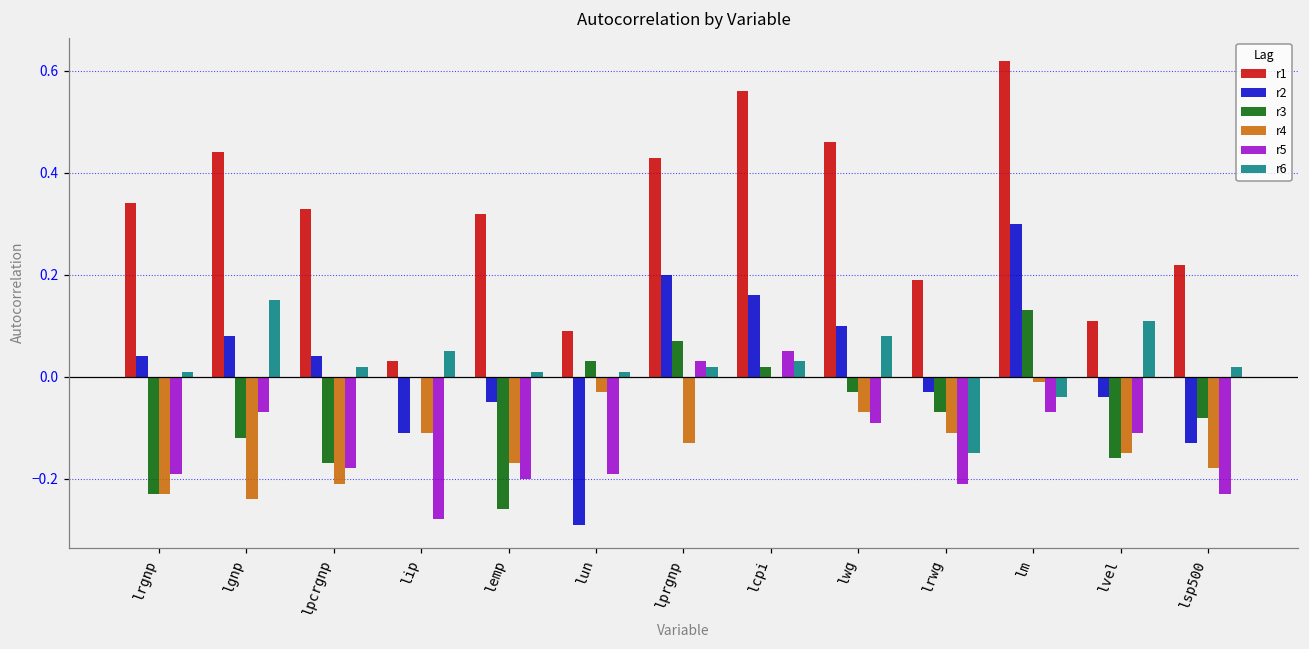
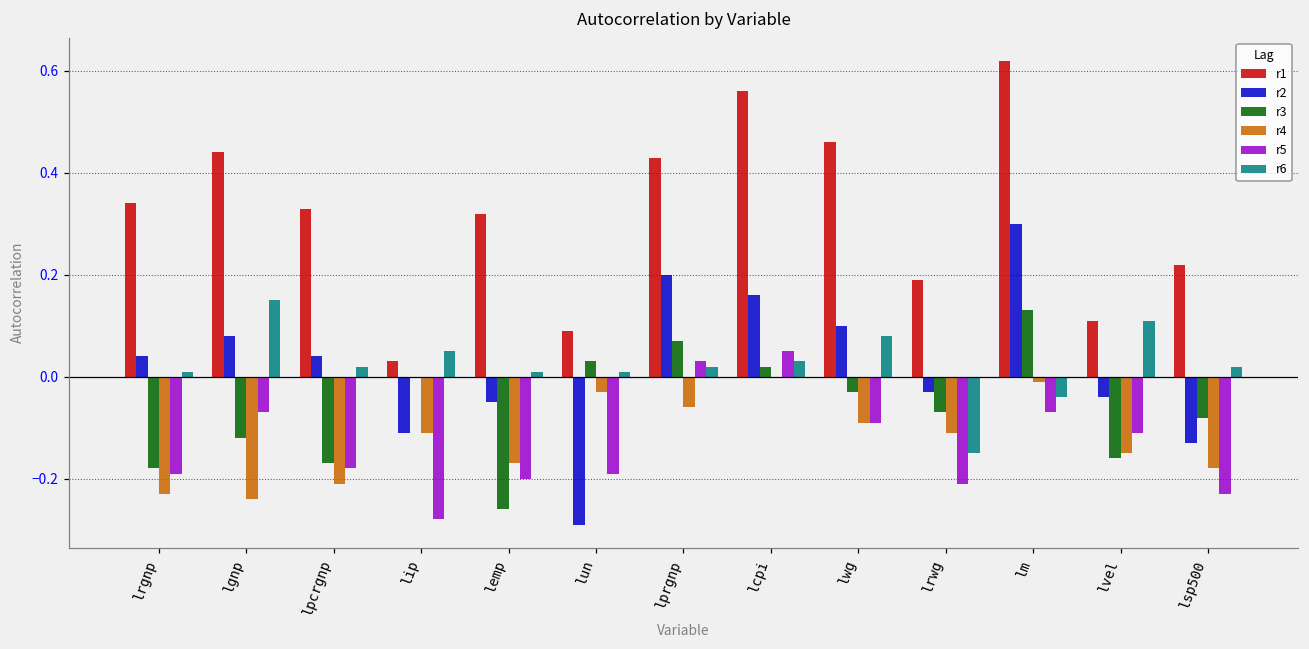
  {
    "r1": {
      "lrgnp": 0.34,
      "lgnp": 0.44,
      "lpcrgnp": 0.33,
      "lip": 0.03,
      "lemp": 0.32,
      "lun": 0.09,
      "lprgnp": 0.43,
      "lcpi": 0.56,
      "lwg": 0.46,
      "lrwg": 0.19,
      "lm": 0.62,
      "lvel": 0.11,
      "lsp500": 0.22
    },
    "r2": {
      "lrgnp": 0.04,
      "lgnp": 0.08,
      "lpcrgnp": 0.04,
      "lip": -0.11,
      "lemp": -0.05,
      "lun": -0.29,
      "lprgnp": 0.20,
      "lcpi": 0.16,
      "lwg": 0.10,
      "lrwg": -0.03,
      "lm": 0.30,
      "lvel": -0.04,
      "lsp500": -0.13
    },
    "r3": {
-     "lrgnp": -0.23,
+     "lrgnp": -0.18,
      "lgnp": -0.12,
      "lpcrgnp": -0.17,
      "lip": 0.00,
      "lemp": -0.26,
      "lun": 0.03,
      "lprgnp": 0.07,
      "lcpi": 0.02,
      "lwg": -0.03,
      "lrwg": -0.07,
      "lm": 0.13,
      "lvel": -0.16,
      "lsp500": -0.08
    },
    "r4": {
      "lrgnp": -0.23,
      "lgnp": -0.24,
      "lpcrgnp": -0.21,
      "lip": -0.11,
      "lemp": -0.17,
      "lun": -0.03,
-     "lprgnp": -0.13,
+     "lprgnp": -0.06,
      "lcpi": 0.00,
-     "lwg": -0.07,
+     "lwg": -0.09,
      "lrwg": -0.11,
      "lm": -0.01,
      "lvel": -0.15,
      "lsp500": -0.18
    },
    "r5": {
      "lrgnp": -0.19,
      "lgnp": -0.07,
      "lpcrgnp": -0.18,
      "lip": -0.28,
      "lemp": -0.20,
      "lun": -0.19,
      "lprgnp": 0.03,
      "lcpi": 0.05,
      "lwg": -0.09,
      "lrwg": -0.21,
      "lm": -0.07,
      "lvel": -0.11,
      "lsp500": -0.23
    },
    "r6": {
      "lrgnp": 0.01,
      "lgnp": 0.15,
      "lpcrgnp": 0.02,
      "lip": 0.05,
      "lemp": 0.01,
      "lun": 0.01,
      "lprgnp": 0.02,
      "lcpi": 0.03,
      "lwg": 0.08,
      "lrwg": -0.15,
      "lm": -0.04,
      "lvel": 0.11,
      "lsp500": 0.02
    }
  }
